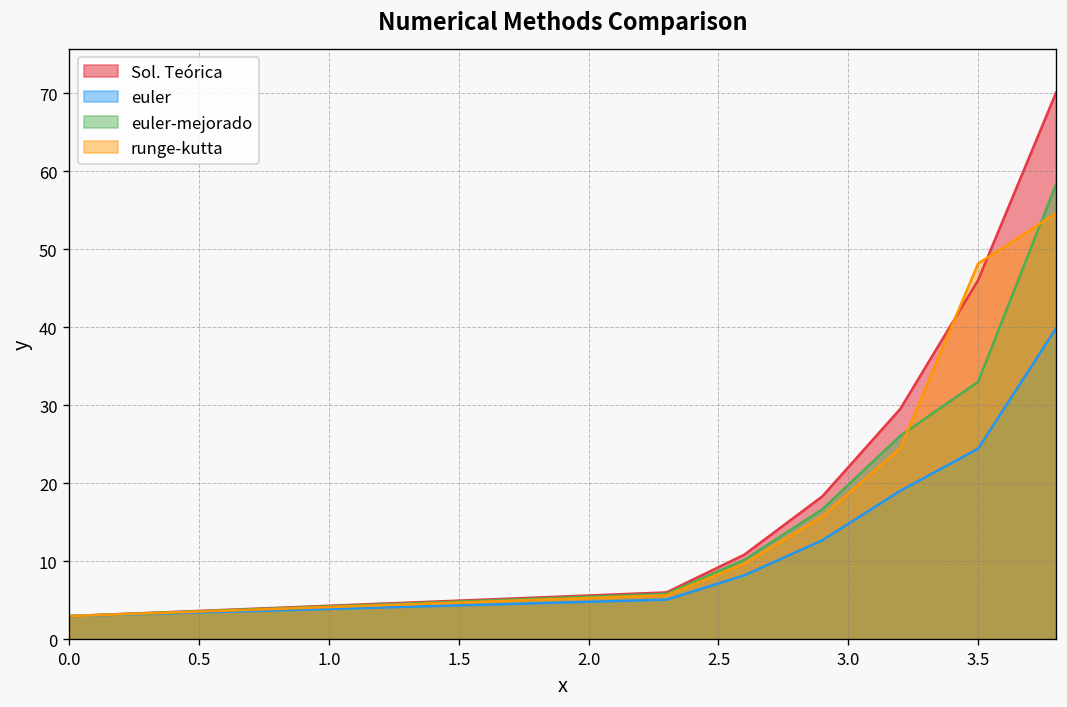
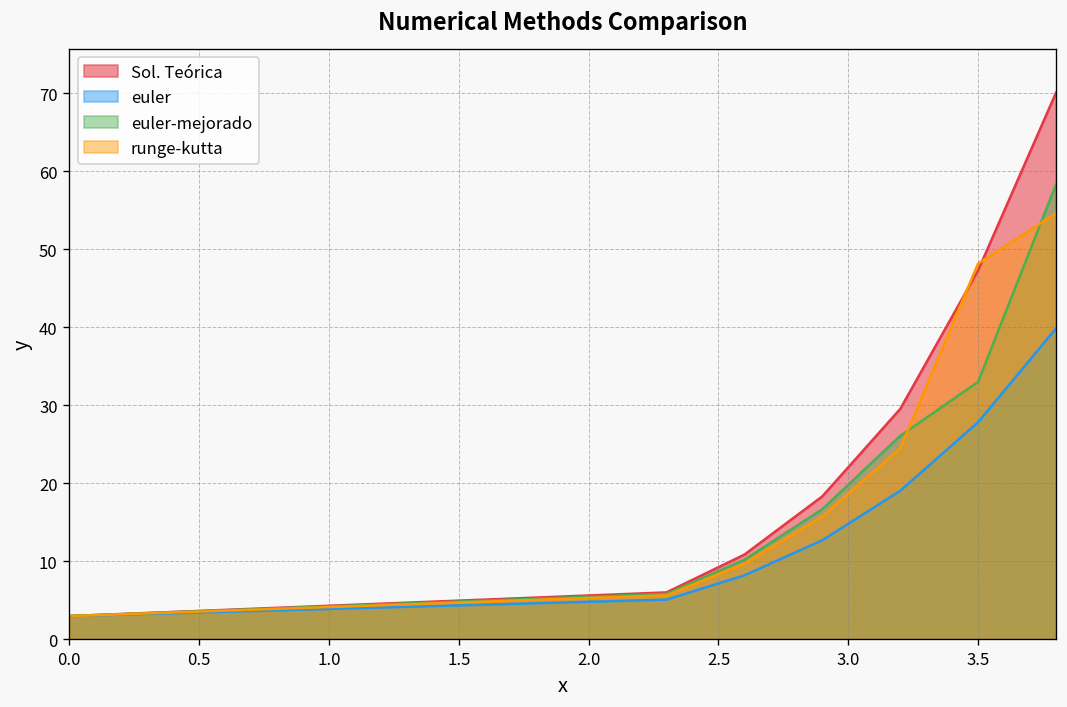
  {
    "Sol. Teórica": {
-     "3.5": 46
+     "3.5": 47
    },
    "euler": {
-     "3.5": 24
+     "3.5": 28
    },
    "euler-mejorado": {
      "3.5": 33
    },
    "runge-kutta": {
      "3.5": 48
    }
  }
